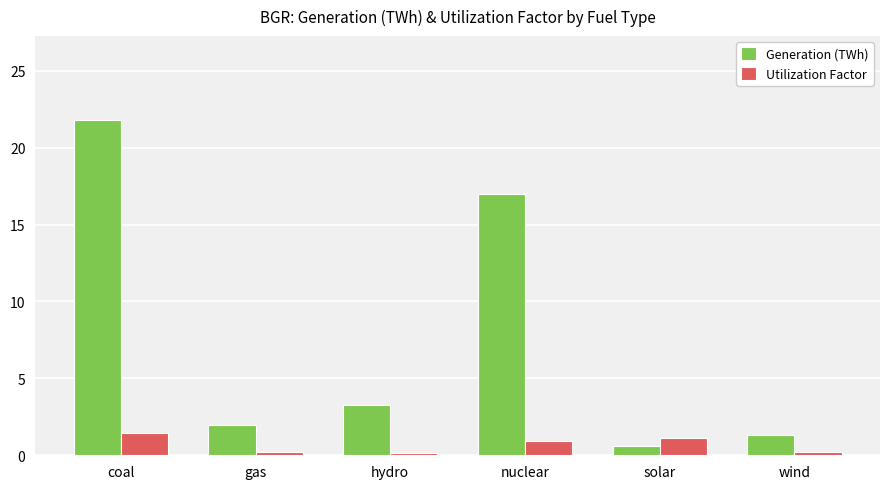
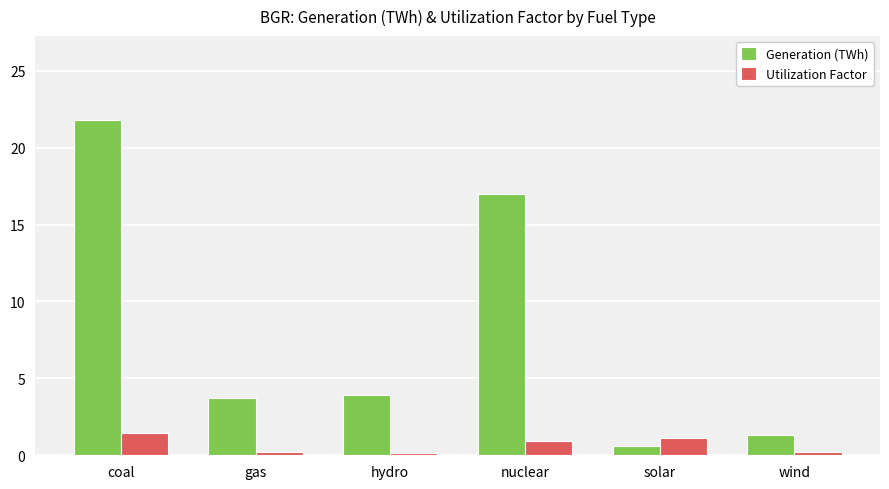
  {
    "Generation (TWh)": {
      "coal": 21.8,
-     "gas": 2.0,
-     "hydro": 3.3,
+     "gas": 3.7,
+     "hydro": 3.9,
      "nuclear": 17.0,
      "solar": 0.6,
      "wind": 1.3
    },
    "Utilization Factor": {
      "coal": 1.5,
      "gas": 0.2,
      "hydro": 0.2,
      "nuclear": 0.9,
      "solar": 1.2,
      "wind": 0.2
    }
  }
